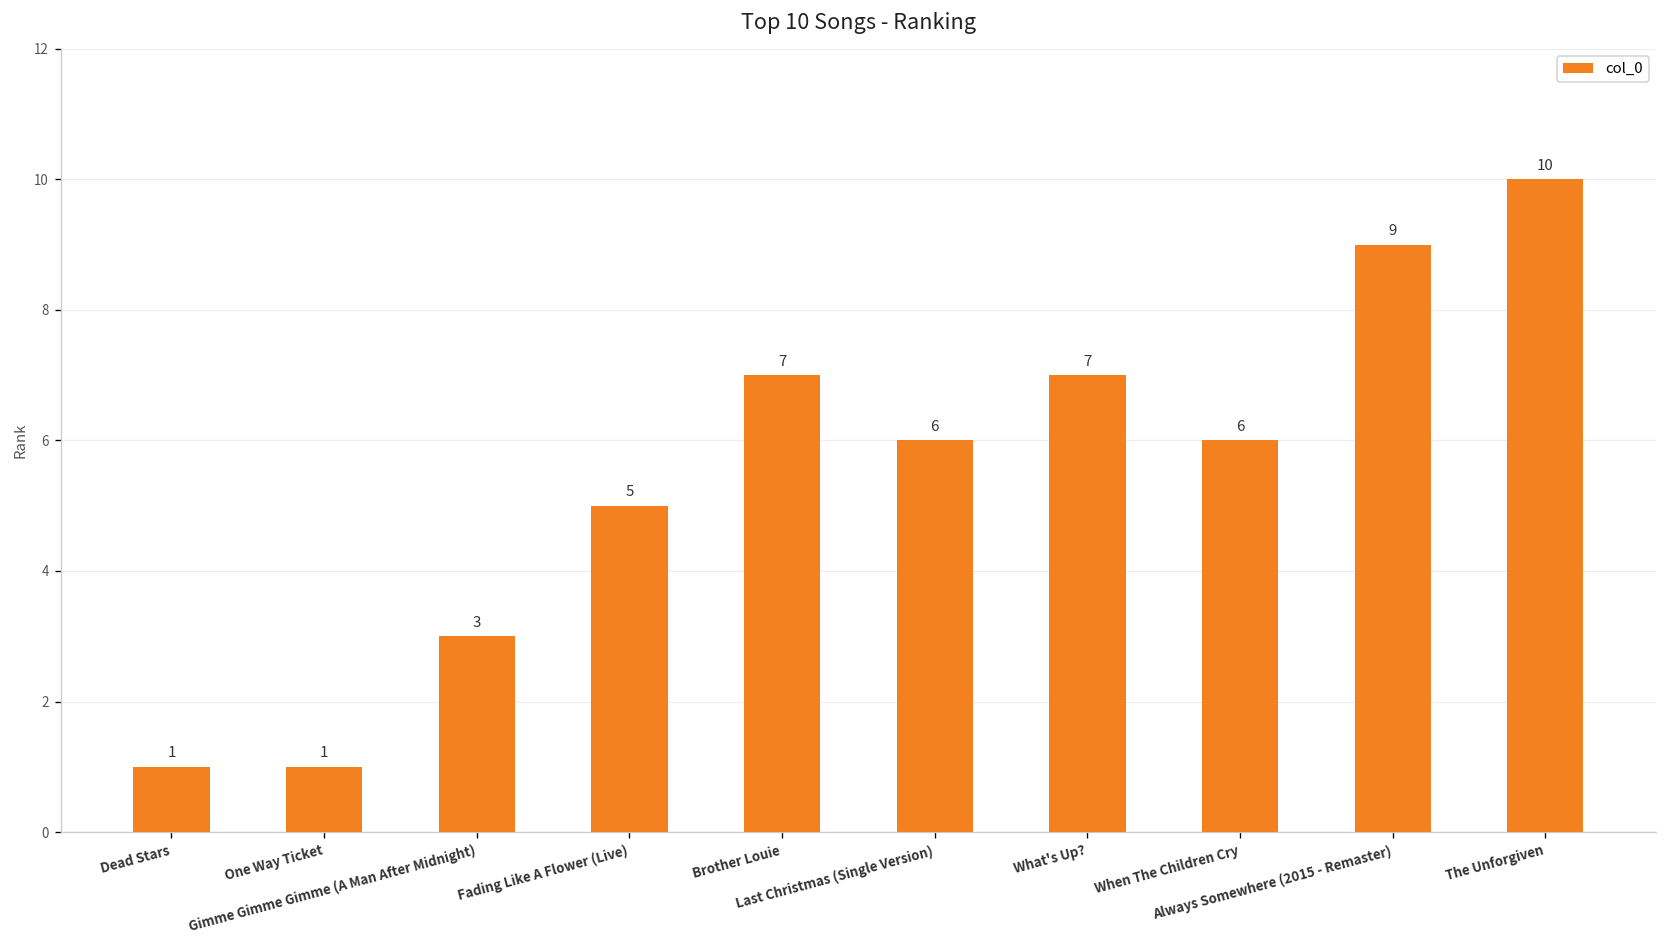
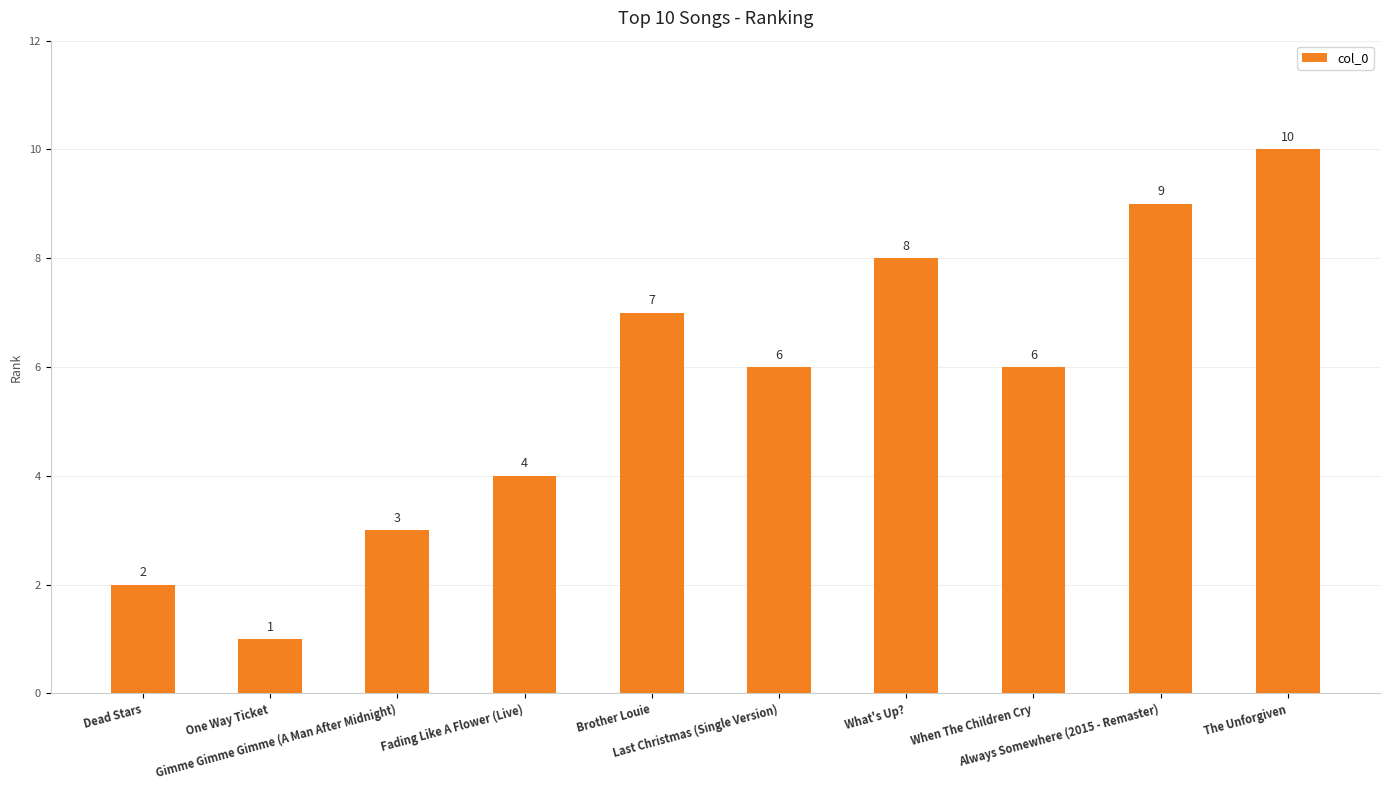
  {
-   "Dead Stars": 1,
+   "Dead Stars": 2,
    "One Way Ticket": 1,
    "Gimme Gimme Gimme (A Man After Midnight)": 3,
-   "Fading Like A Flower (Live)": 5,
+   "Fading Like A Flower (Live)": 4,
    "Brother Louie": 7,
    "Last Christmas (Single Version)": 6,
-   "What's Up?": 7,
+   "What's Up?": 8,
    "When The Children Cry": 6,
    "Always Somewhere (2015 - Remaster)": 9,
    "The Unforgiven": 10
  }
